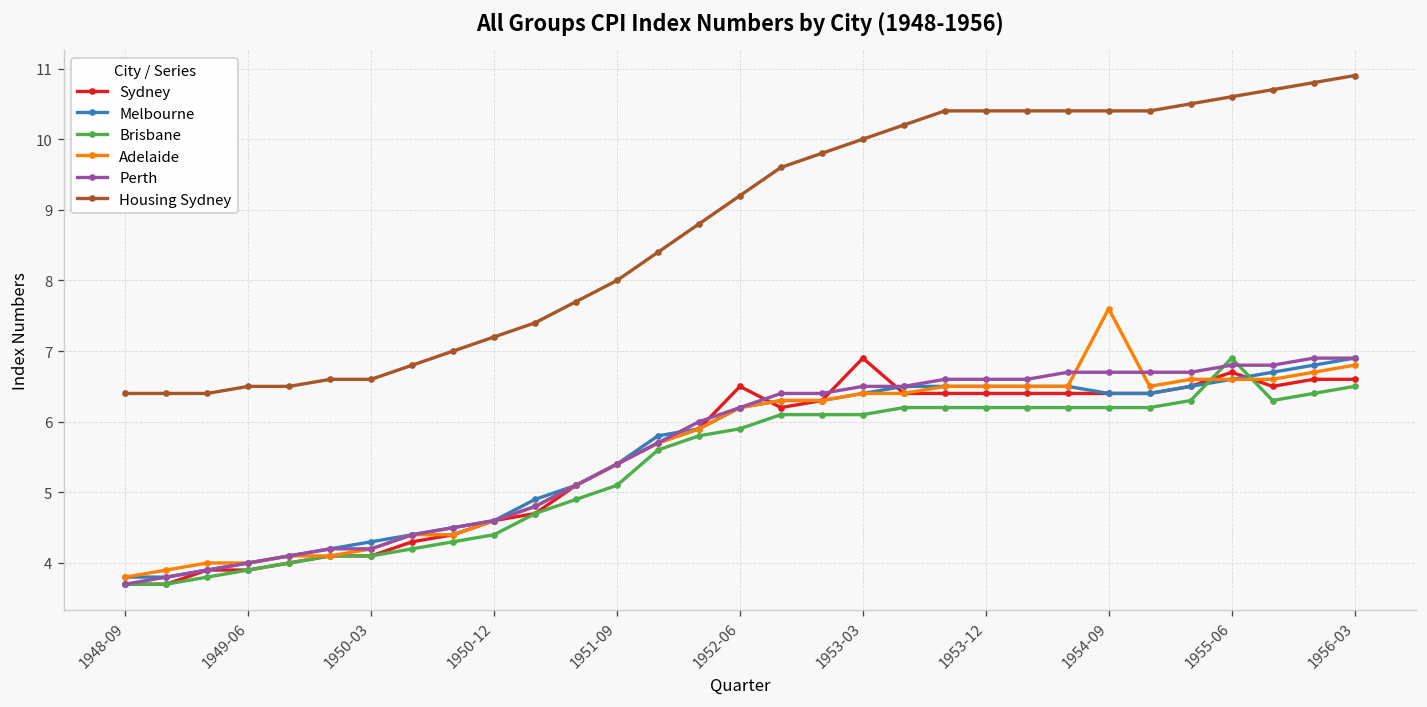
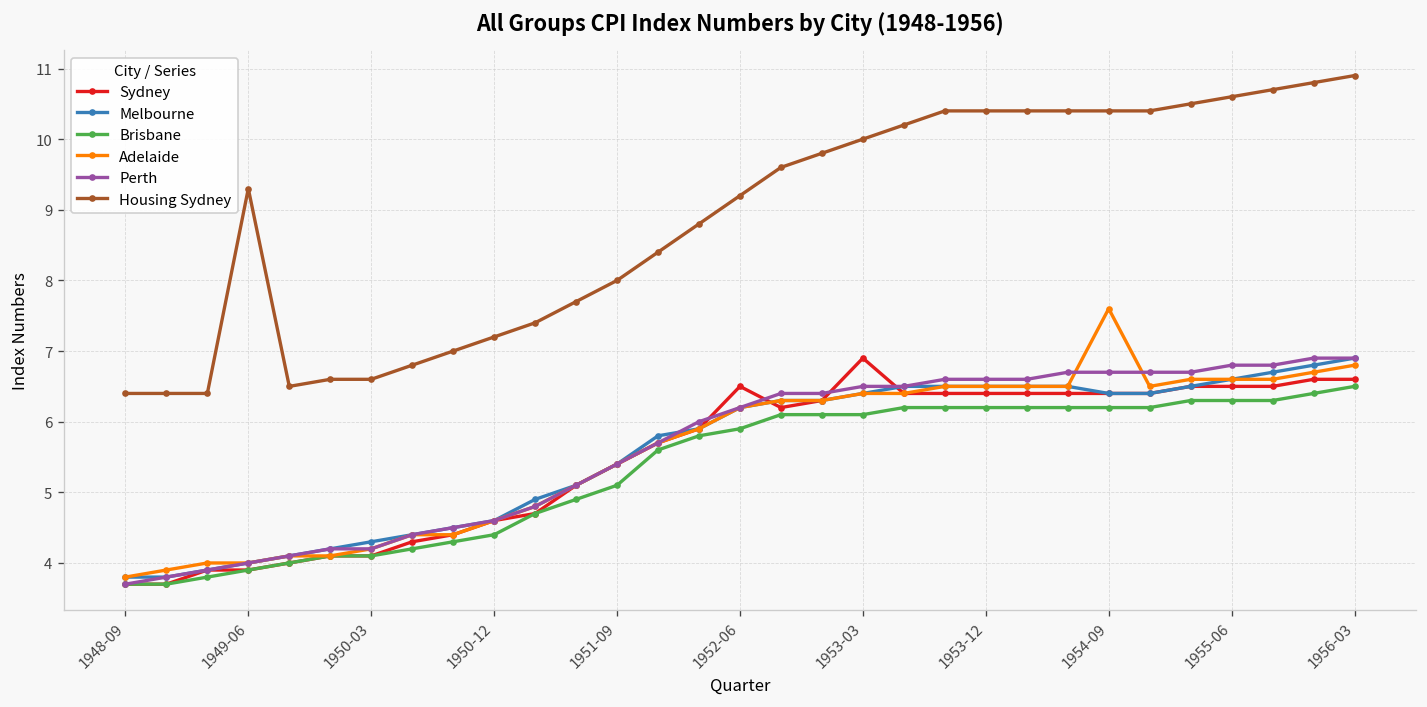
  {
    "Sydney": {
      "1952-06": 6.5,
      "1953-03": 6.9,
      "1953-12": 6.4,
-     "1955-06": 6.7,
+     "1955-06": 6.5,
      "1956-03": 6.6
    },
    "Melbourne": {
      "1950-03": 4.3
    },
    "Brisbane": {
      "1950-12": 4.4,
      "1951-09": 5.1,
      "1952-06": 5.9,
      "1953-03": 6.1,
      "1953-12": 6.2,
      "1954-09": 6.2,
-     "1955-06": 6.9,
+     "1955-06": 6.3,
      "1956-03": 6.5
    },
    "Adelaide": {
      "1954-09": 7.6,
      "1956-03": 6.8
    },
    "Perth": {
      "1953-03": 6.5,
      "1953-12": 6.6,
      "1954-09": 6.7,
      "1955-06": 6.8
    },
    "Housing Sydney": {
      "1948-09": 6.4,
-     "1949-06": 6.5,
+     "1949-06": 9.3,
      "1950-03": 6.6,
      "1950-12": 7.2,
      "1951-09": 8.0,
      "1952-06": 9.2,
      "1953-03": 10.0,
      "1953-12": 10.4,
      "1954-09": 10.4,
      "1955-06": 10.6,
      "1956-03": 10.9
    }
  }
